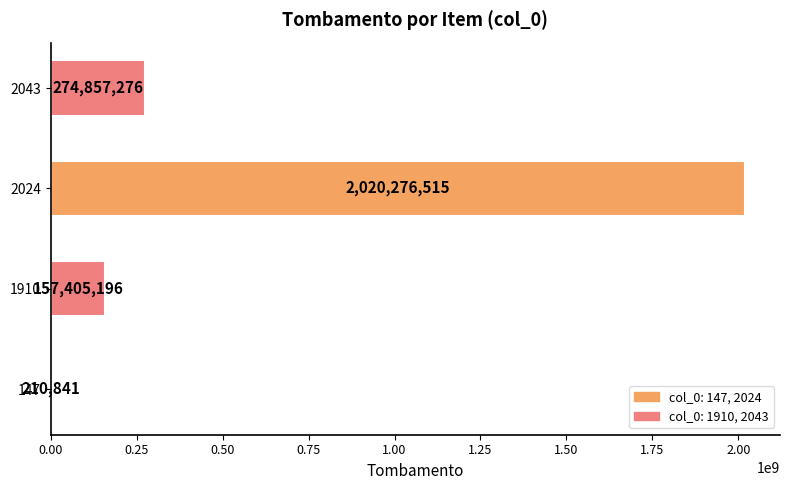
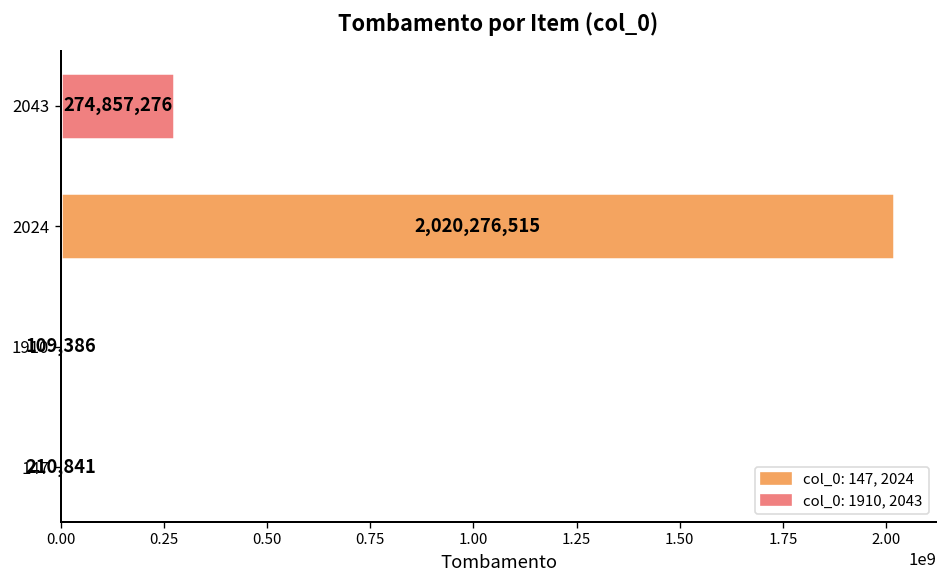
  {
    "2043": "274,857,276",
    "2024": "2,020,276,515",
-   "1910": "157,405,196",
+   "1910": "109,386",
    "147": "210,841"
  }
